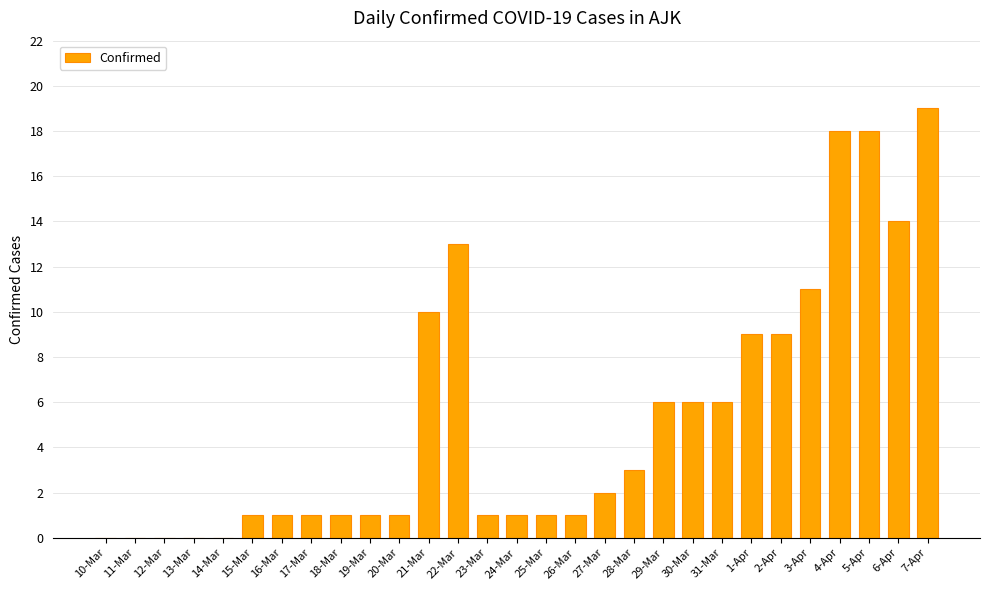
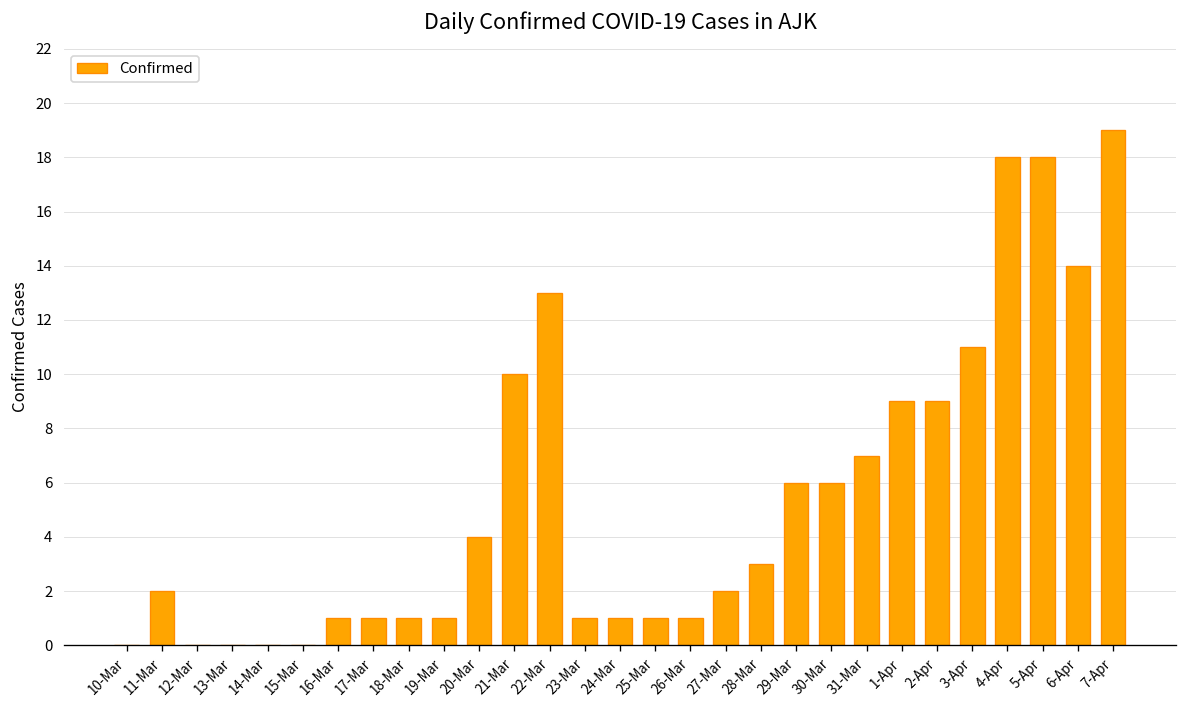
  {
    "10-Mar": 0,
-   "11-Mar": 0,
+   "11-Mar": 2,
    "12-Mar": 0,
    "13-Mar": 0,
    "14-Mar": 0,
-   "15-Mar": 1,
+   "15-Mar": 0,
    "16-Mar": 1,
    "17-Mar": 1,
    "18-Mar": 1,
    "19-Mar": 1,
-   "20-Mar": 1,
+   "20-Mar": 4,
    "21-Mar": 10,
    "22-Mar": 13,
    "23-Mar": 1,
    "24-Mar": 1,
    "25-Mar": 1,
    "26-Mar": 1,
    "27-Mar": 2,
    "28-Mar": 3,
    "29-Mar": 6,
    "30-Mar": 6,
-   "31-Mar": 6,
+   "31-Mar": 7,
    "1-Apr": 9,
    "2-Apr": 9,
    "3-Apr": 11,
    "4-Apr": 18,
    "5-Apr": 18,
    "6-Apr": 14,
    "7-Apr": 19
  }
